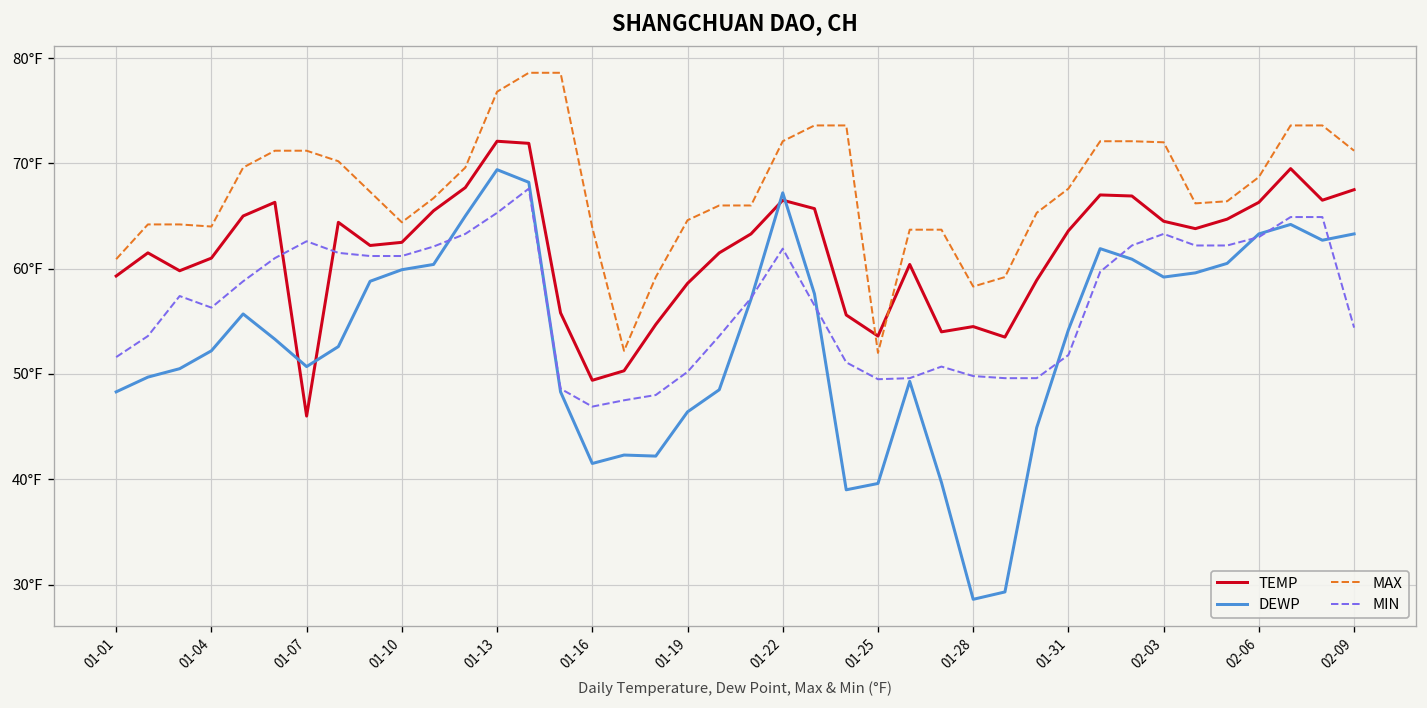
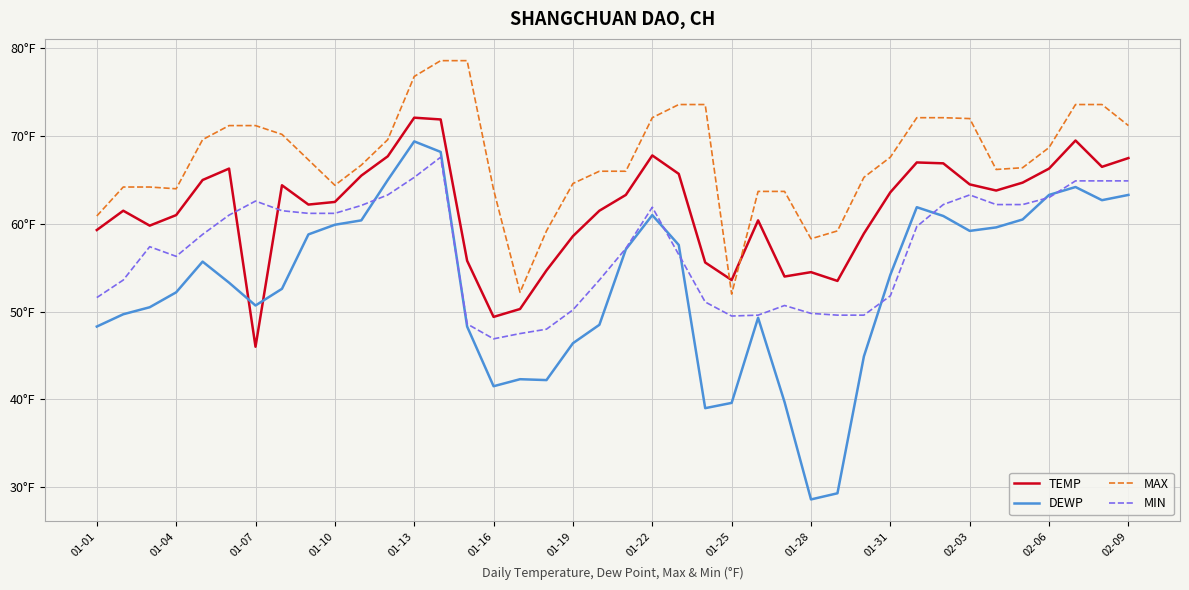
  {
    "TEMP": {
      "01-01": "59°F",
      "01-04": "61°F",
      "01-07": "46°F",
      "01-10": "63°F",
      "01-13": "72°F",
      "01-16": "49°F",
      "01-19": "59°F",
-     "01-22": "67°F",
+     "01-22": "68°F",
      "01-25": "54°F",
      "01-28": "55°F",
      "01-31": "64°F",
      "02-03": "65°F",
      "02-06": "66°F",
      "02-09": "68°F"
    },
    "DEWP": {
      "01-01": "48°F",
      "01-04": "52°F",
      "01-07": "51°F",
      "01-10": "60°F",
      "01-13": "69°F",
      "01-16": "42°F",
      "01-19": "46°F",
-     "01-22": "67°F",
+     "01-22": "61°F",
      "01-25": "40°F",
      "01-28": "29°F",
      "01-31": "54°F",
      "02-03": "59°F",
      "02-06": "63°F",
      "02-09": "63°F"
    },
    "MAX": {
      "01-01": "61°F",
      "01-04": "64°F",
      "01-07": "71°F",
      "01-10": "64°F",
      "01-13": "77°F",
      "01-16": "64°F",
      "01-19": "65°F",
      "01-22": "72°F",
      "01-25": "52°F",
      "01-28": "58°F",
      "01-31": "68°F",
      "02-03": "72°F",
      "02-06": "69°F",
      "02-09": "71°F"
    },
    "MIN": {
      "01-01": "52°F",
      "01-04": "56°F",
      "01-07": "63°F",
      "01-10": "61°F",
      "01-13": "65°F",
      "01-16": "47°F",
      "01-19": "50°F",
      "01-22": "62°F",
      "01-25": "50°F",
      "01-28": "50°F",
      "01-31": "52°F",
      "02-03": "63°F",
      "02-06": "63°F",
-     "02-09": "54°F"
+     "02-09": "65°F"
    }
  }
